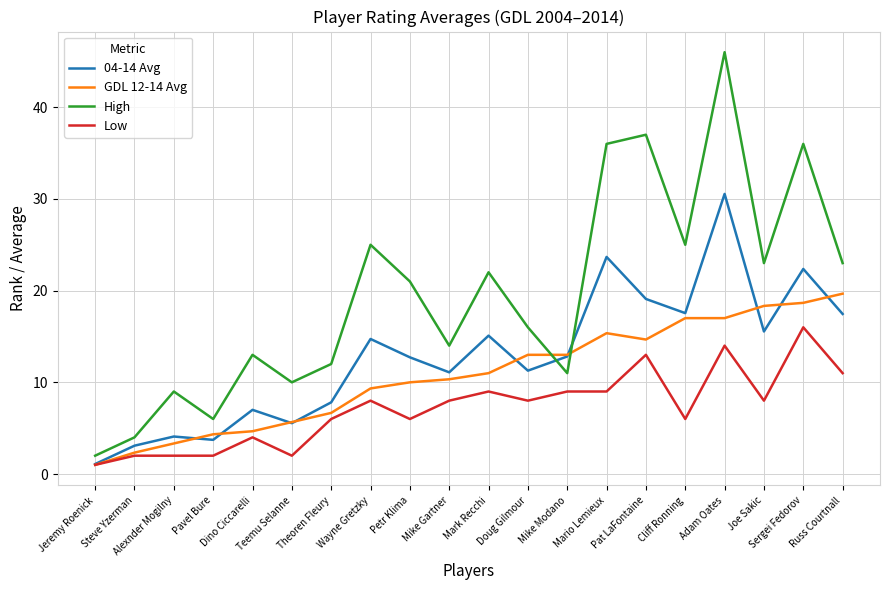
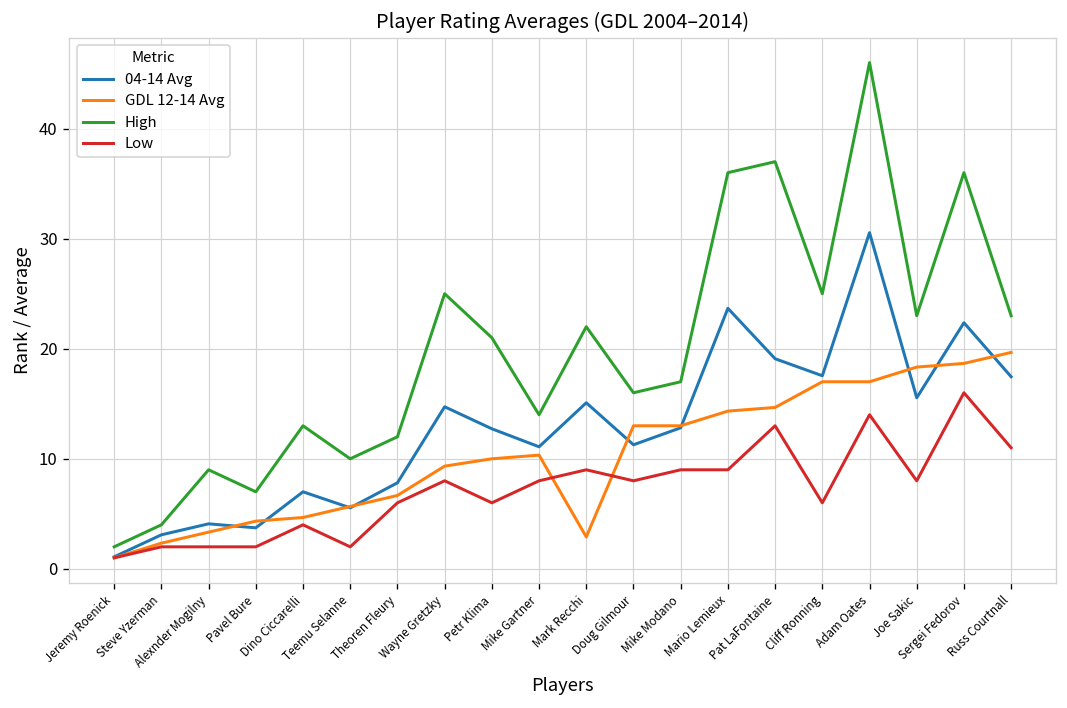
  {
    "04-14 Avg": {
      "Steve Yzerman": 3,
      "Alexnder Mogilny": 4,
      "Pavel Bure": 4,
      "Dino Ciccarelli": 7,
      "Theoren Fleury": 8,
      "Wayne Gretzky": 15,
      "Petr Klima": 13,
      "Mike Gartner": 11,
      "Mark Recchi": 15,
      "Doug Gilmour": 11,
      "Mario Lemieux": 24,
      "Pat LaFontaine": 19,
      "Cliff Ronning": 18,
      "Adam Oates": 31,
      "Joe Sakic": 16,
      "Sergei Fedorov": 22,
      "Russ Courtnall": 17
    },
    "GDL 12-14 Avg": {
      "Steve Yzerman": 2,
      "Alexnder Mogilny": 3,
      "Pavel Bure": 4,
      "Dino Ciccarelli": 5,
      "Theoren Fleury": 7,
      "Wayne Gretzky": 9,
      "Petr Klima": 10,
      "Mike Gartner": 10,
-     "Mark Recchi": 11,
+     "Mark Recchi": 3,
      "Doug Gilmour": 13,
-     "Mario Lemieux": 15,
+     "Mario Lemieux": 14,
      "Pat LaFontaine": 15,
      "Cliff Ronning": 17,
      "Adam Oates": 17,
      "Joe Sakic": 18,
      "Sergei Fedorov": 19,
      "Russ Courtnall": 20
    },
    "High": {
      "Jeremy Roenick": 2,
      "Steve Yzerman": 4,
      "Alexnder Mogilny": 9,
-     "Pavel Bure": 6,
+     "Pavel Bure": 7,
      "Dino Ciccarelli": 13,
      "Teemu Selanne": 10,
      "Theoren Fleury": 12,
      "Wayne Gretzky": 25,
      "Petr Klima": 21,
      "Mike Gartner": 14,
      "Mark Recchi": 22,
      "Doug Gilmour": 16,
-     "Mike Modano": 11,
+     "Mike Modano": 17,
      "Mario Lemieux": 36,
      "Pat LaFontaine": 37,
      "Cliff Ronning": 25,
      "Adam Oates": 46,
      "Joe Sakic": 23,
      "Sergei Fedorov": 36,
      "Russ Courtnall": 23
    },
    "Low": {
      "Steve Yzerman": 2,
      "Alexnder Mogilny": 2,
      "Pavel Bure": 2,
      "Dino Ciccarelli": 4,
      "Teemu Selanne": 2,
      "Theoren Fleury": 6,
      "Wayne Gretzky": 8,
      "Petr Klima": 6,
      "Mike Gartner": 8,
      "Mark Recchi": 9,
      "Doug Gilmour": 8,
      "Mike Modano": 9,
      "Mario Lemieux": 9,
      "Pat LaFontaine": 13,
      "Cliff Ronning": 6,
      "Adam Oates": 14,
      "Joe Sakic": 8,
      "Sergei Fedorov": 16,
      "Russ Courtnall": 11
    }
  }
